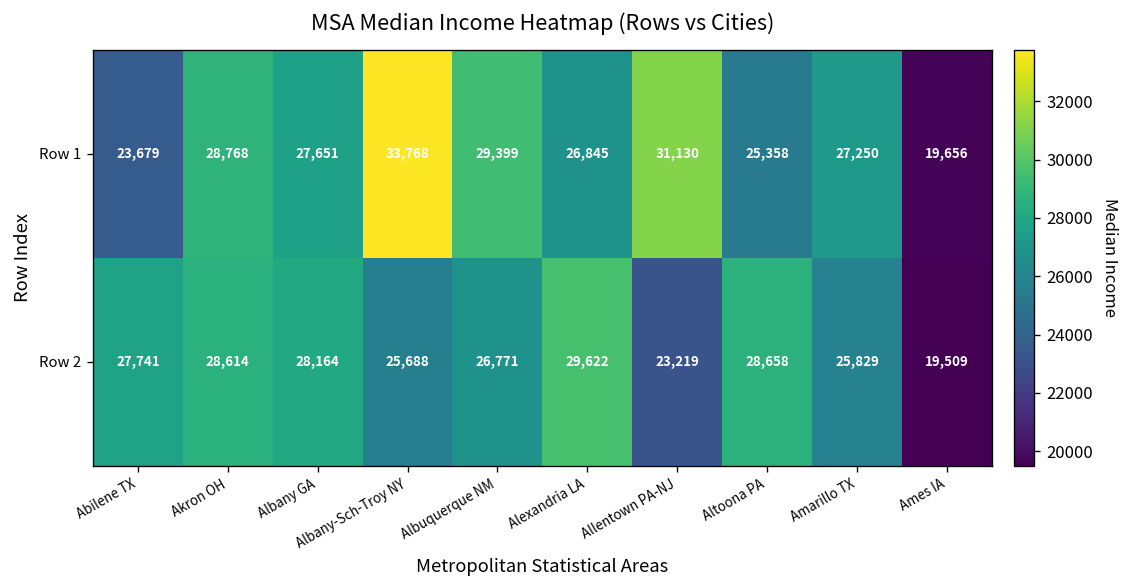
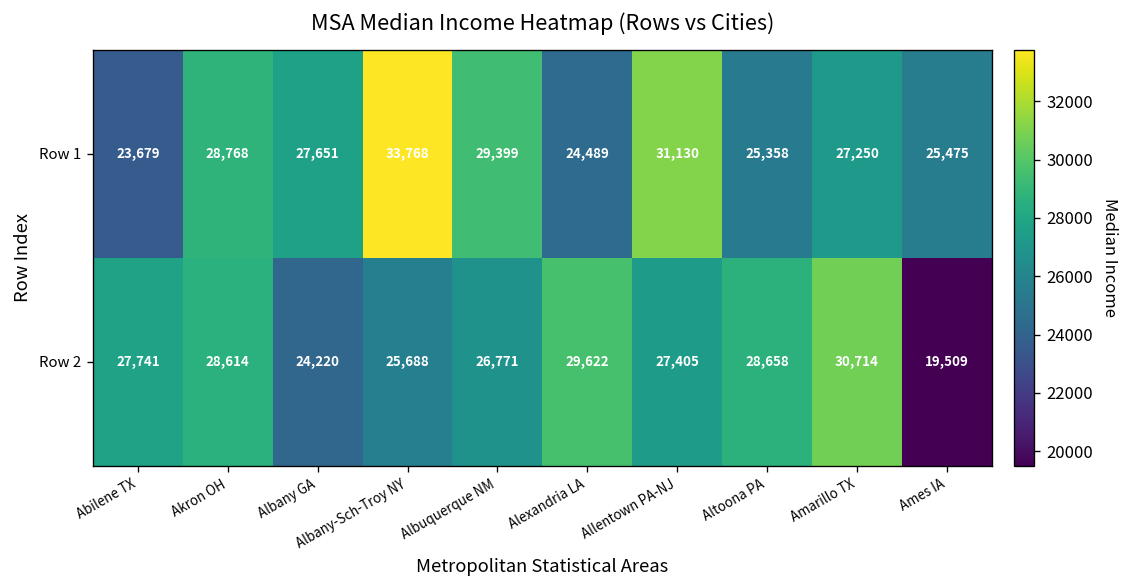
  {
    "Row 1": {
      "Abilene TX": "23,679",
      "Akron OH": "28,768",
      "Albany GA": "27,651",
      "Albany-Sch-Troy NY": "33,768",
      "Albuquerque NM": "29,399",
-     "Alexandria LA": "26,845",
+     "Alexandria LA": "24,489",
      "Allentown PA-NJ": "31,130",
      "Altoona PA": "25,358",
      "Amarillo TX": "27,250",
-     "Ames IA": "19,656"
+     "Ames IA": "25,475"
    },
    "Row 2": {
      "Abilene TX": "27,741",
      "Akron OH": "28,614",
-     "Albany GA": "28,164",
+     "Albany GA": "24,220",
      "Albany-Sch-Troy NY": "25,688",
      "Albuquerque NM": "26,771",
      "Alexandria LA": "29,622",
-     "Allentown PA-NJ": "23,219",
+     "Allentown PA-NJ": "27,405",
      "Altoona PA": "28,658",
-     "Amarillo TX": "25,829",
+     "Amarillo TX": "30,714",
      "Ames IA": "19,509"
    }
  }
